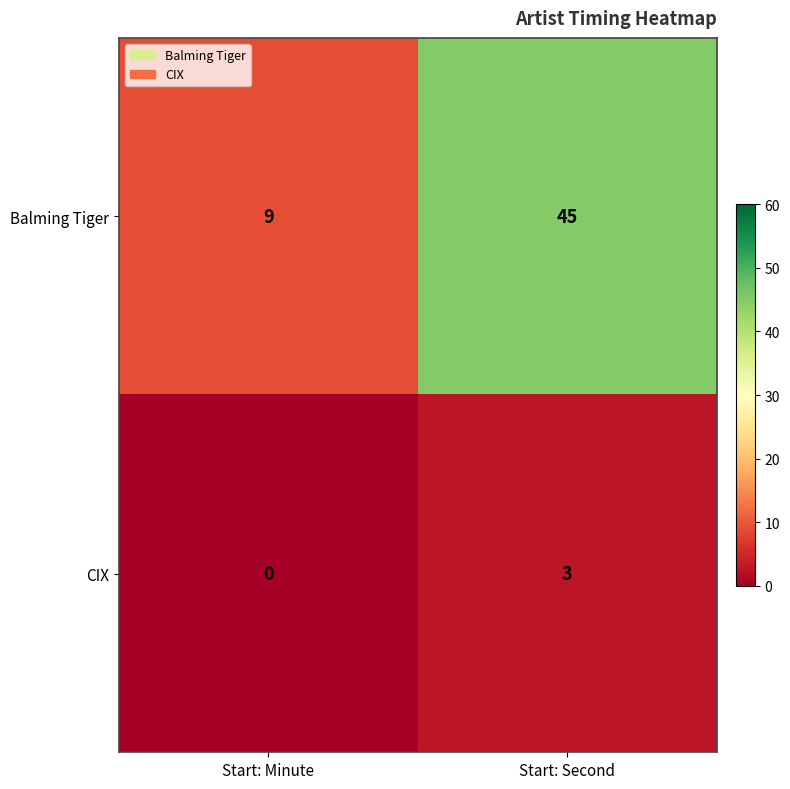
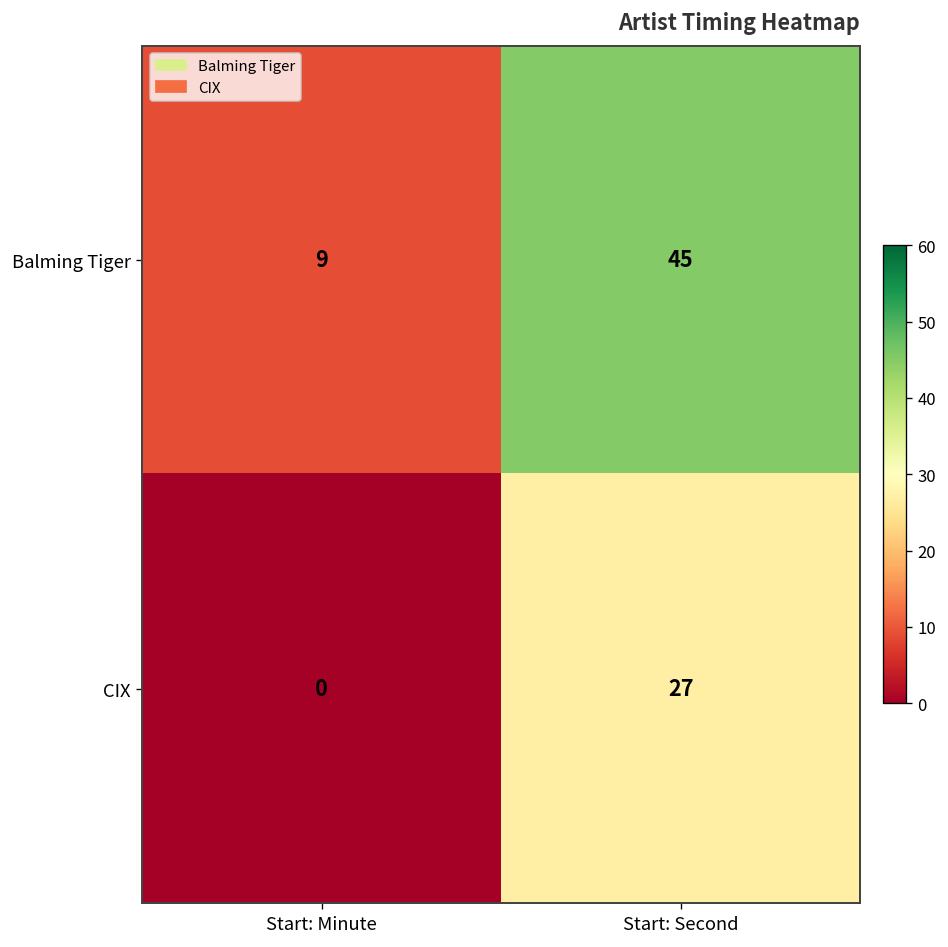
  {
    "Balming Tiger": {
      "Start: Minute": 9,
      "Start: Second": 45
    },
    "CIX": {
      "Start: Minute": 0,
-     "Start: Second": 3
+     "Start: Second": 27
    }
  }
